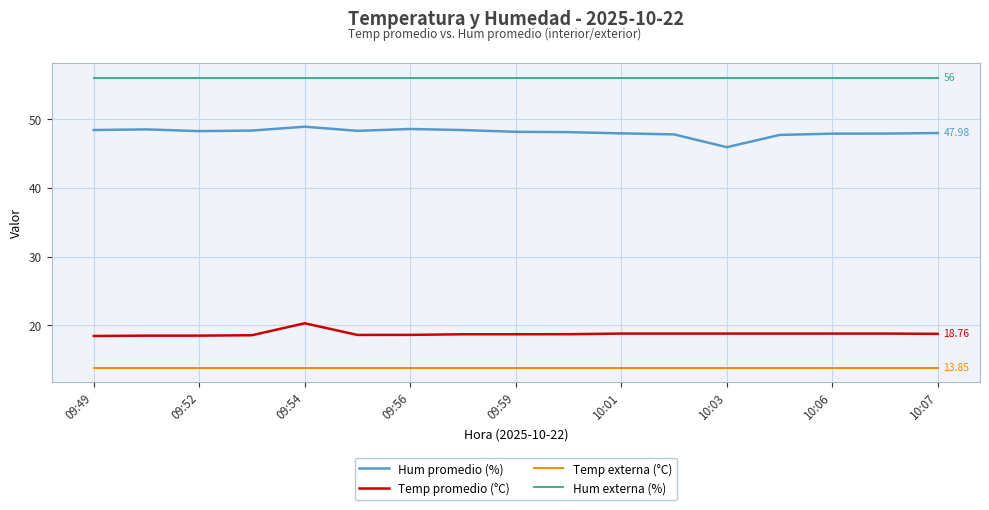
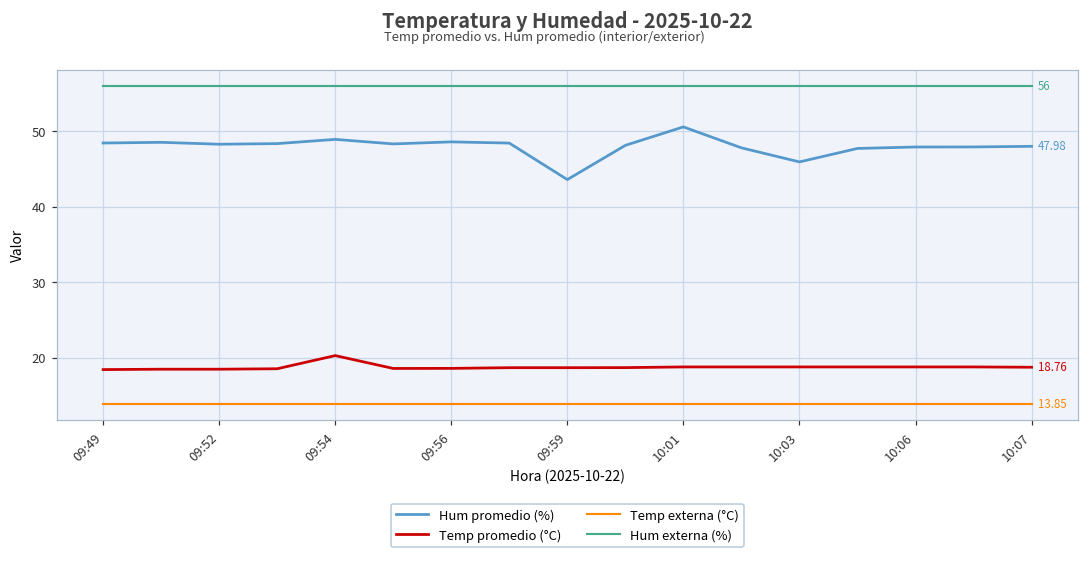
  {
    "Hum promedio (%)": {
      "09:49": 48,
      "09:52": 48,
      "09:54": 49,
      "09:56": 49,
-     "09:59": 48,
-     "10:01": 48,
+     "09:59": 44,
+     "10:01": 51,
      "10:03": 46,
      "10:06": 48
    },
    "Temp promedio (°C)": {
      "09:49": 18,
      "09:52": 19,
      "09:54": 20,
      "09:56": 19,
      "09:59": 19,
      "10:01": 19,
      "10:03": 19,
      "10:06": 19
    },
    "Temp externa (°C)": {
      "09:49": 14,
      "09:52": 14,
      "09:54": 14,
      "09:56": 14,
      "09:59": 14,
      "10:01": 14,
      "10:03": 14,
      "10:06": 14
    },
    "Hum externa (%)": {
      "09:49": 56,
      "09:52": 56,
      "09:54": 56,
      "09:56": 56,
      "09:59": 56,
      "10:01": 56,
      "10:03": 56,
      "10:06": 56
    }
  }
